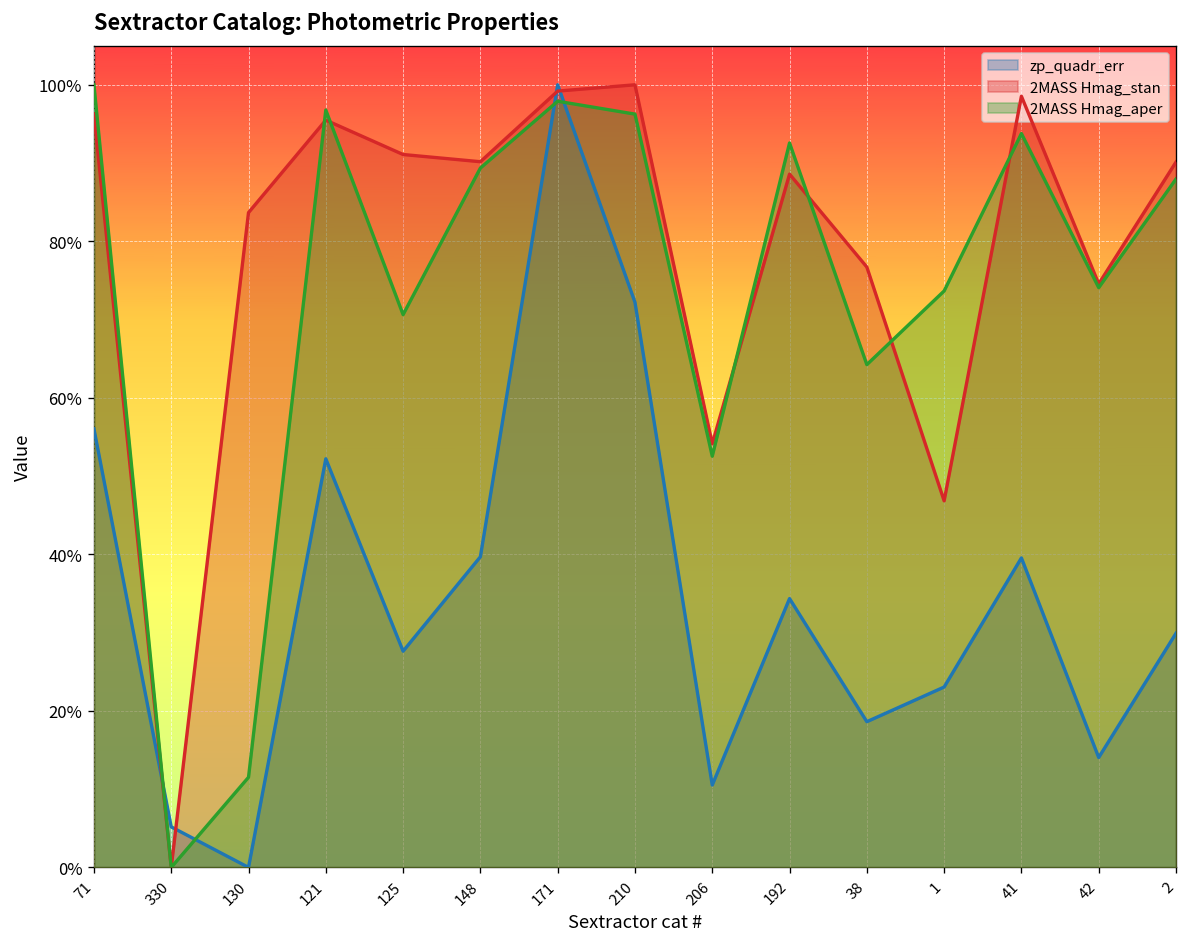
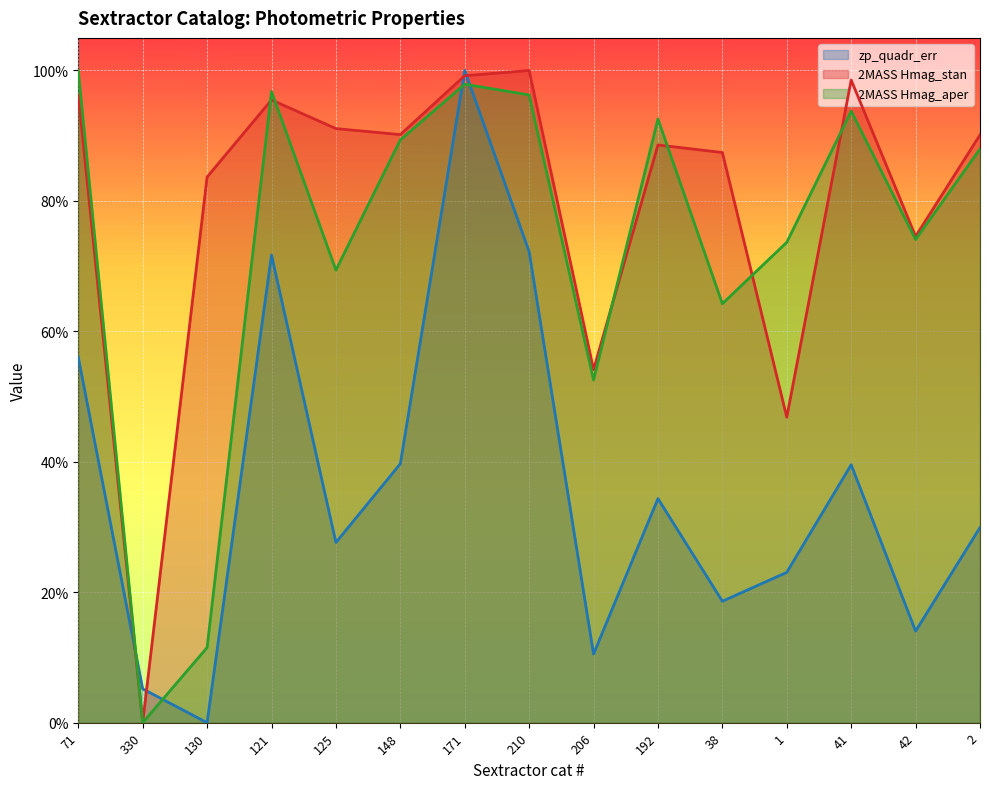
  {
    "zp_quadr_err": {
      "71": "56%",
      "330": "5%",
      "130": "0%",
-     "121": "52%",
+     "121": "72%",
      "125": "28%",
      "148": "40%",
      "171": "100%",
      "210": "72%",
      "206": "11%",
      "192": "34%",
      "38": "19%",
      "1": "23%",
      "41": "40%",
      "42": "14%",
      "2": "30%"
    },
    "2MASS Hmag_stan": {
      "71": "96%",
      "130": "84%",
      "121": "95%",
      "125": "91%",
      "148": "90%",
      "171": "99%",
      "210": "100%",
      "206": "54%",
      "192": "89%",
-     "38": "77%",
+     "38": "87%",
      "1": "47%",
      "42": "75%",
      "2": "90%"
    },
    "2MASS Hmag_aper": {
      "71": "100%",
      "130": "12%",
      "121": "97%",
-     "125": "71%",
+     "125": "69%",
      "148": "89%",
      "171": "98%",
      "210": "96%",
      "206": "53%",
      "192": "93%",
      "38": "64%",
      "1": "74%",
      "41": "94%",
      "42": "74%",
      "2": "88%"
    }
  }
